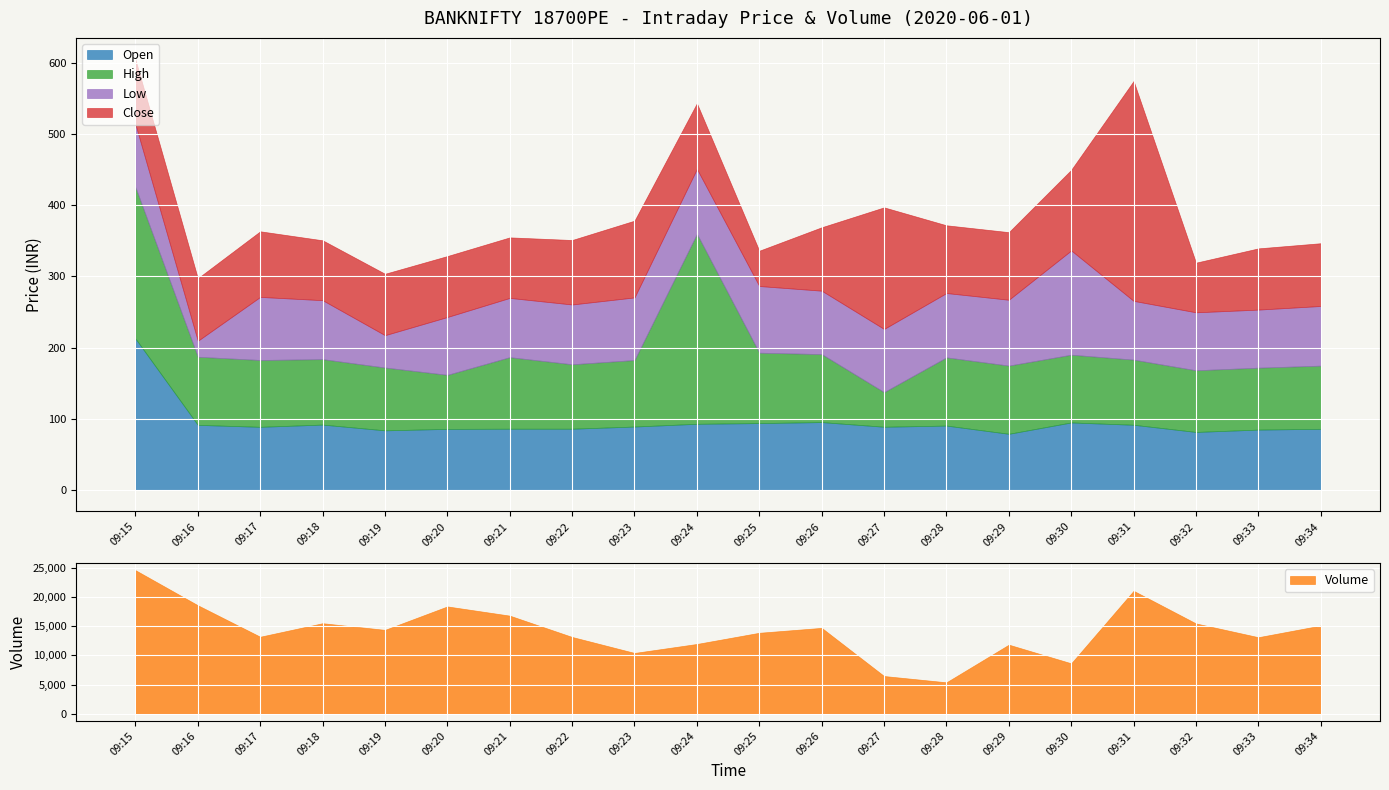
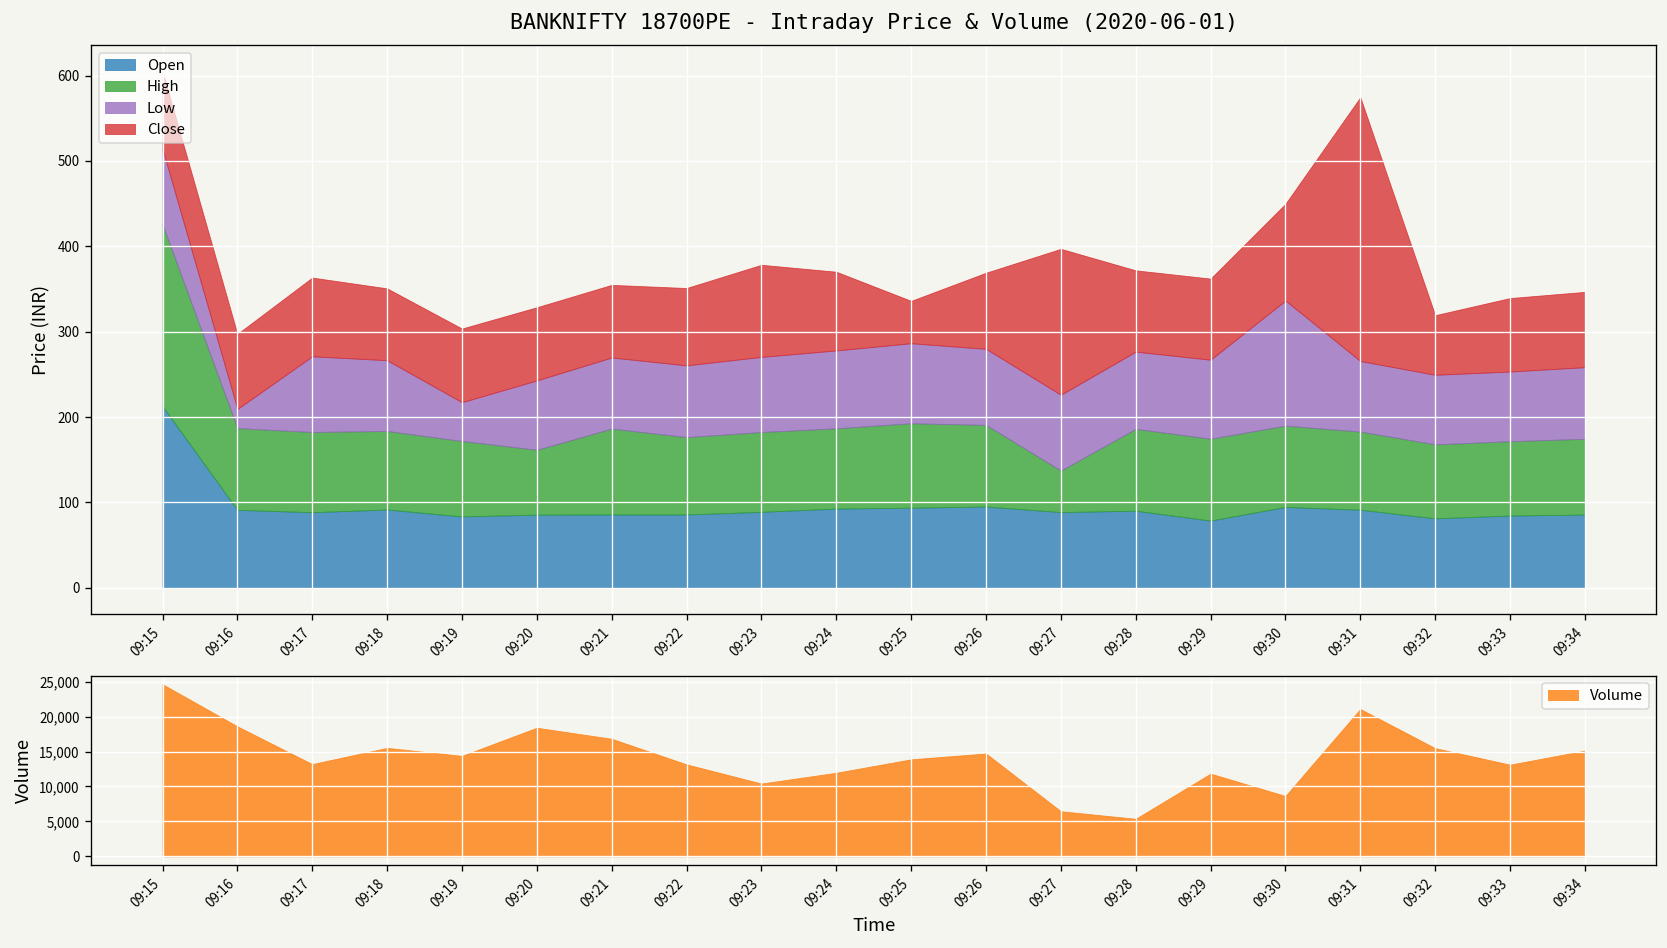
  {
    "BANKNIFTY 18700PE - Intraday Price & Volume (2020-06-01)": {
      "Open": {
        "09:15": 210,
        "09:16": 90,
        "09:17": 90,
        "09:18": 90,
        "09:19": 80,
        "09:20": 90,
        "09:21": 90,
        "09:22": 90,
        "09:23": 90,
        "09:24": 90,
        "09:25": 90,
        "09:26": 100,
        "09:27": 90,
        "09:28": 90,
        "09:29": 80,
        "09:30": 90,
        "09:31": 90,
        "09:32": 80,
        "09:33": 80,
        "09:34": 90
      },
      "High": {
        "09:15": 210,
        "09:16": 100,
        "09:17": 90,
        "09:18": 90,
        "09:19": 90,
        "09:20": 80,
        "09:21": 100,
        "09:22": 90,
        "09:23": 90,
-       "09:24": 270,
+       "09:24": 90,
        "09:25": 100,
        "09:26": 100,
        "09:27": 50,
        "09:28": 100,
        "09:29": 100,
        "09:30": 100,
        "09:31": 90,
        "09:32": 90,
        "09:33": 90,
        "09:34": 90
      },
      "Low": {
        "09:16": 20,
        "09:17": 90,
        "09:18": 80,
        "09:19": 50,
        "09:20": 80,
        "09:21": 80,
        "09:22": 80,
        "09:23": 90,
        "09:24": 90,
        "09:25": 90,
        "09:26": 90,
        "09:27": 90,
        "09:28": 90,
        "09:29": 90,
        "09:30": 150,
        "09:31": 80,
        "09:32": 80,
        "09:33": 80,
        "09:34": 80
      },
      "Close": {
        "09:16": 90,
        "09:17": 90,
        "09:18": 80,
        "09:19": 90,
        "09:20": 90,
        "09:21": 90,
        "09:22": 90,
        "09:23": 110,
        "09:24": 90,
        "09:25": 50,
        "09:26": 90,
        "09:27": 170,
        "09:28": 100,
        "09:29": 100,
        "09:30": 110,
        "09:31": 310,
        "09:32": 70,
        "09:33": 90,
        "09:34": 90
      }
    }
  }
